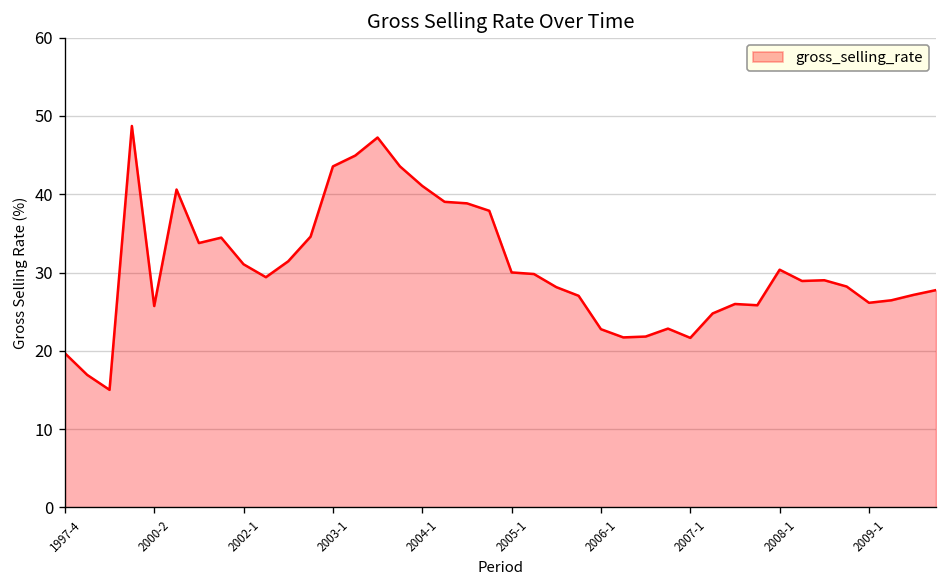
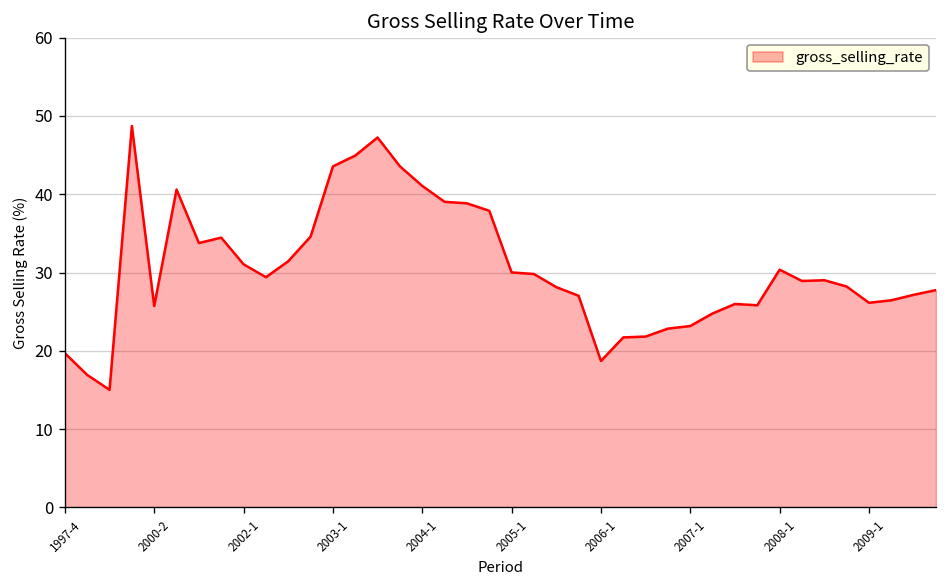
  {
    "1997-4": 20,
    "2000-2": 26,
    "2002-1": 31,
    "2003-1": 44,
    "2004-1": 41,
    "2005-1": 30,
-   "2006-1": 23,
-   "2007-1": 22,
+   "2006-1": 19,
+   "2007-1": 23,
    "2008-1": 30,
    "2009-1": 26
  }
